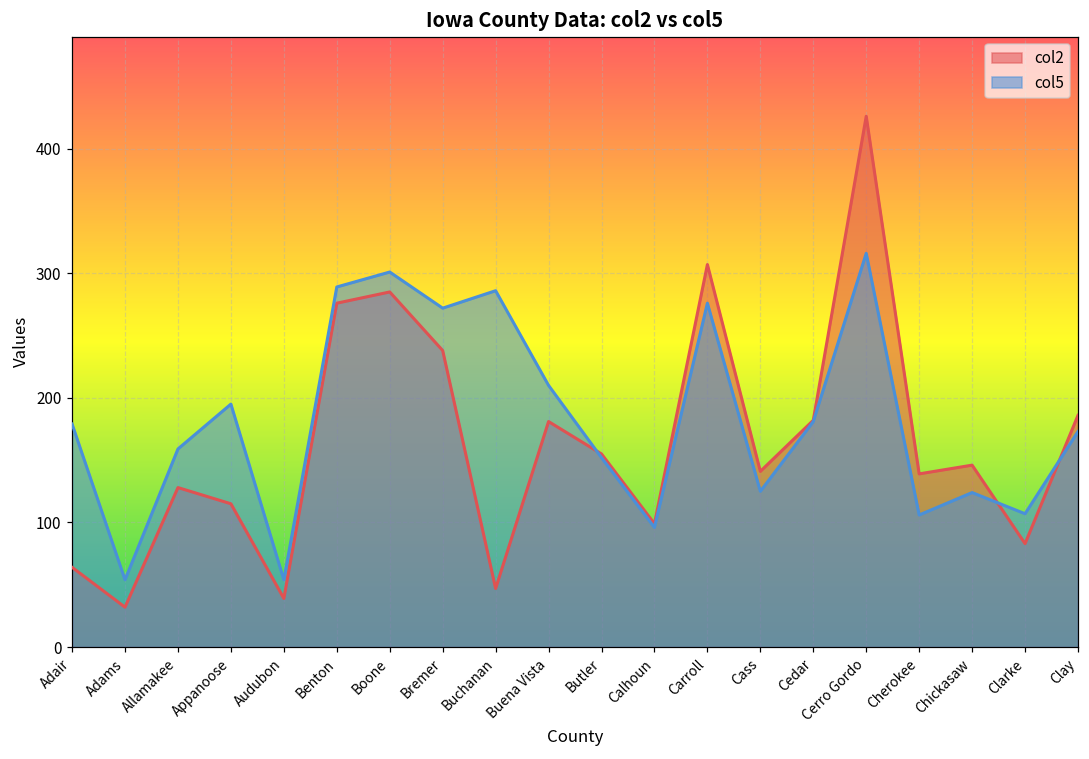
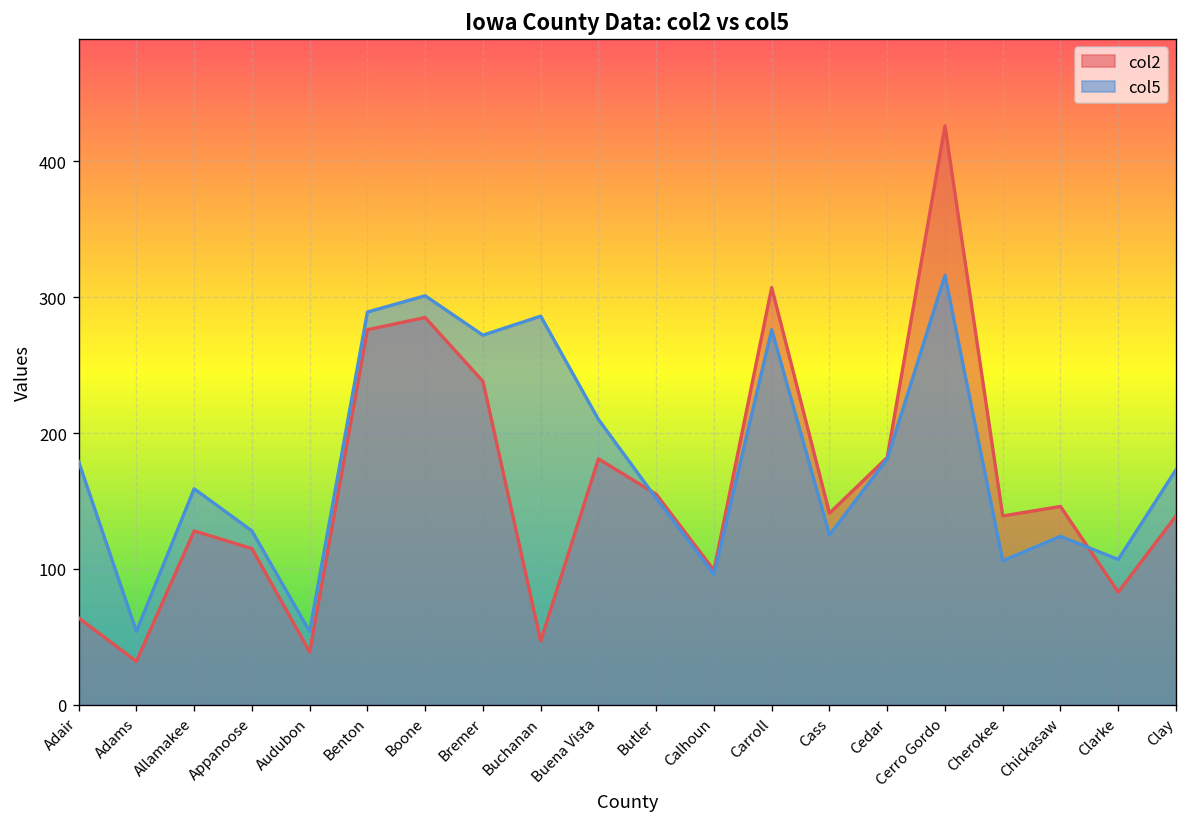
  {
    "col2": {
      "Adair": 64,
      "Adams": 32,
      "Allamakee": 128,
      "Appanoose": 115,
      "Audubon": 39,
      "Benton": 276,
      "Boone": 285,
      "Bremer": 238,
      "Buchanan": 47,
      "Buena Vista": 181,
      "Butler": 155,
      "Calhoun": 99,
      "Carroll": 307,
      "Cass": 141,
      "Cerro Gordo": 426,
      "Cherokee": 139,
      "Chickasaw": 146,
      "Clarke": 83,
-     "Clay": 186
+     "Clay": 139
    },
    "col5": {
      "Adair": 179,
      "Adams": 54,
      "Allamakee": 159,
-     "Appanoose": 195,
+     "Appanoose": 128,
      "Audubon": 54,
      "Benton": 289,
      "Boone": 301,
      "Bremer": 272,
      "Buchanan": 286,
      "Buena Vista": 210,
      "Butler": 152,
      "Calhoun": 96,
      "Carroll": 276,
      "Cass": 125,
      "Cerro Gordo": 316,
      "Cherokee": 106,
      "Chickasaw": 124,
      "Clarke": 107,
      "Clay": 173
    }
  }
